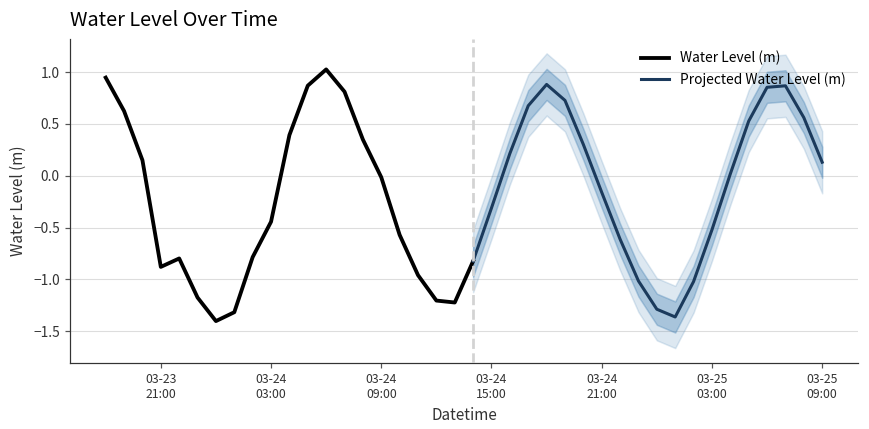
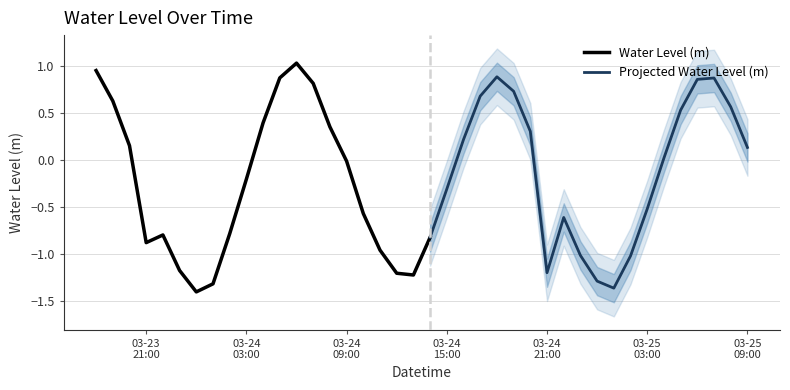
  {
    "Water Level (m)": {
      "03-23 21:00": -0.9,
-     "03-24 03:00": -0.4,
+     "03-24 03:00": -0.2,
      "03-24 09:00": 0.0
    },
    "Projected Water Level (m)": {
      "03-24 15:00": -0.3,
-     "03-24 21:00": -0.2,
+     "03-24 21:00": -1.2,
      "03-25 03:00": -0.5,
      "03-25 09:00": 0.1
    }
  }
